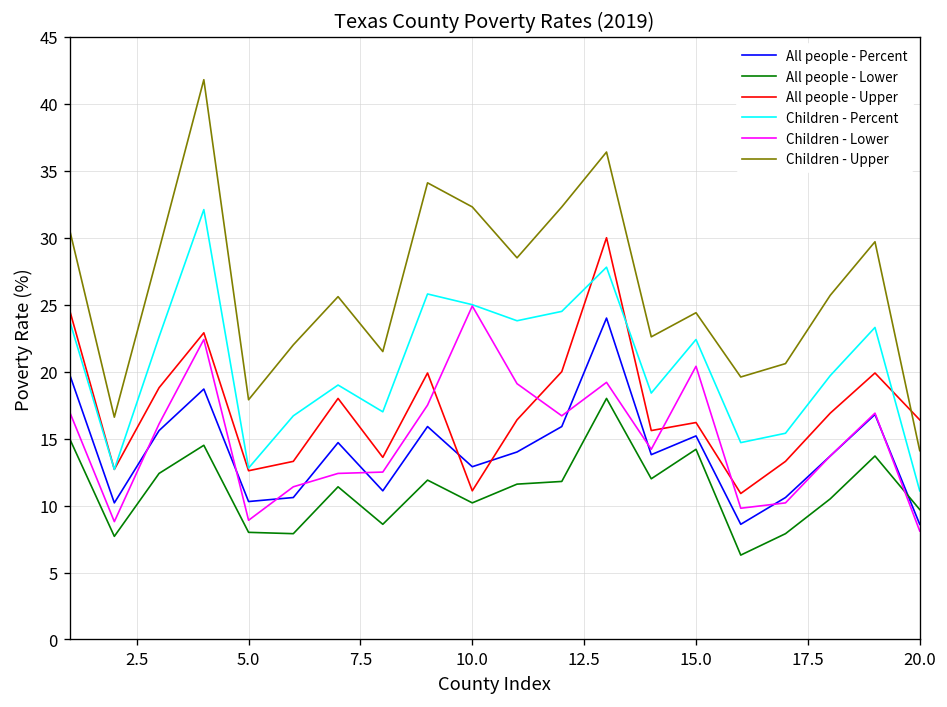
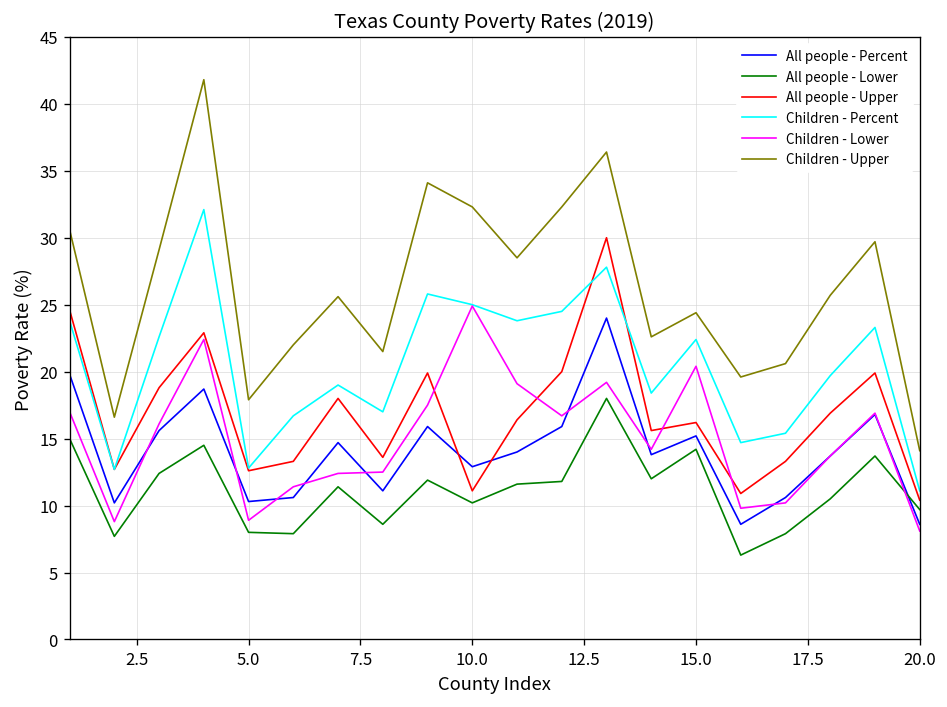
  {
    "All people - Percent": {
      "5.0": 10.3,
      "10.0": 12.9,
      "15.0": 15.2,
      "20.0": 8.6
    },
    "All people - Lower": {
      "5.0": 8.0,
      "10.0": 10.2,
      "15.0": 14.2,
      "20.0": 9.7
    },
    "All people - Upper": {
      "10.0": 11.1,
      "15.0": 16.2,
-     "20.0": 16.4
+     "20.0": 10.4
    },
    "Children - Percent": {
      "15.0": 22.4,
      "20.0": 11.1
    },
    "Children - Lower": {
      "5.0": 8.9,
      "15.0": 20.4,
      "20.0": 8.1
    },
    "Children - Upper": {
      "5.0": 17.9,
      "10.0": 32.3,
      "15.0": 24.4,
      "20.0": 14.1
    }
  }
